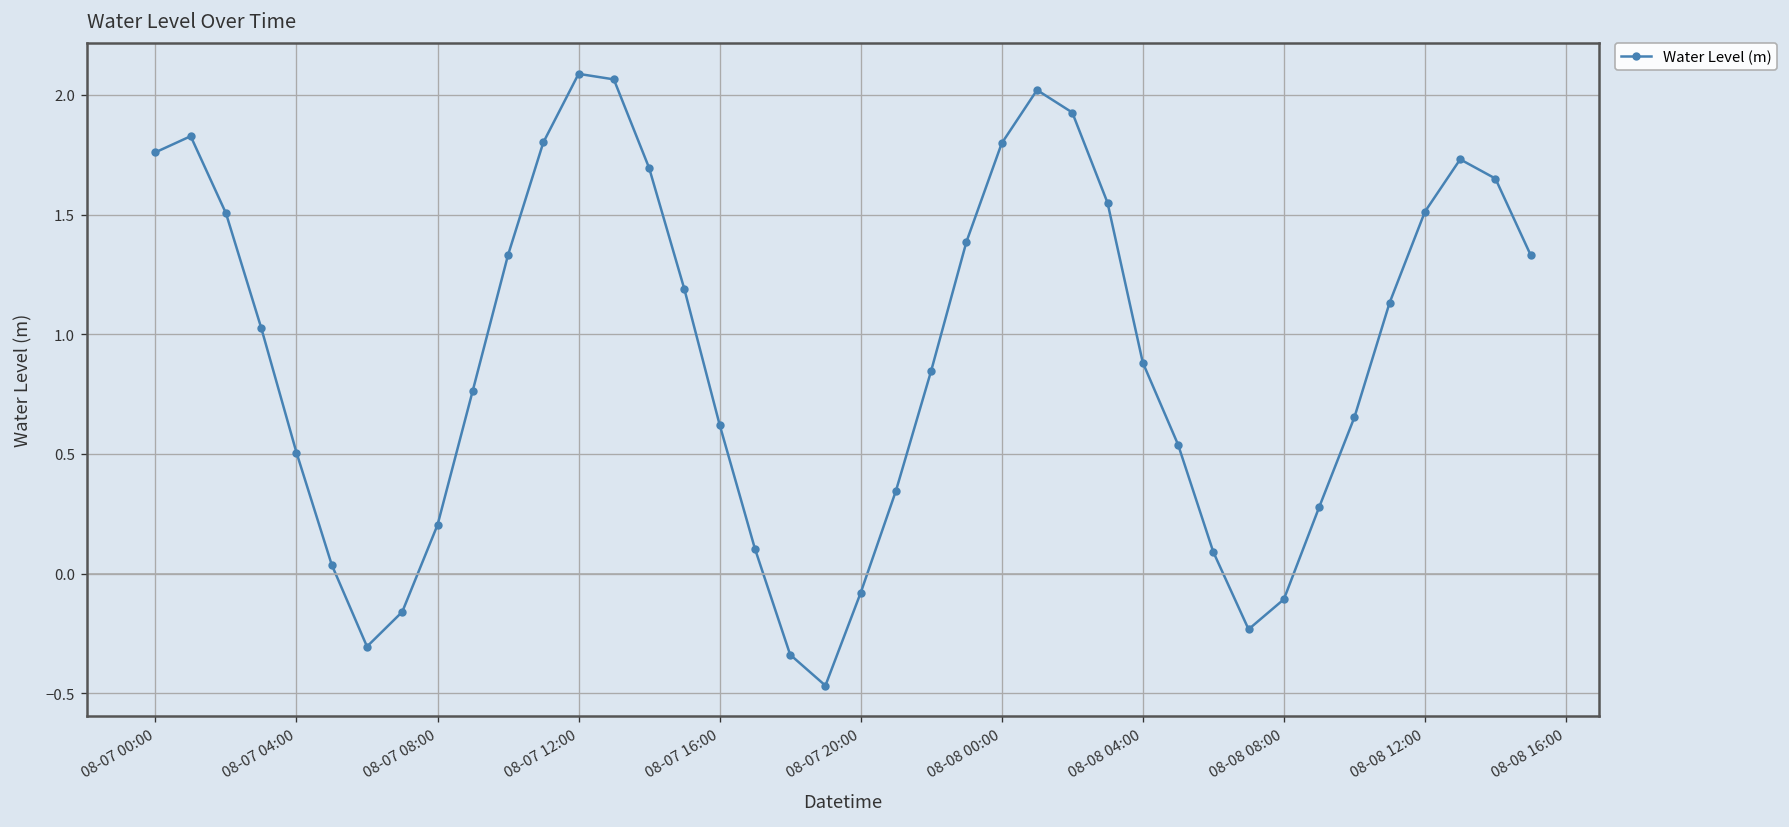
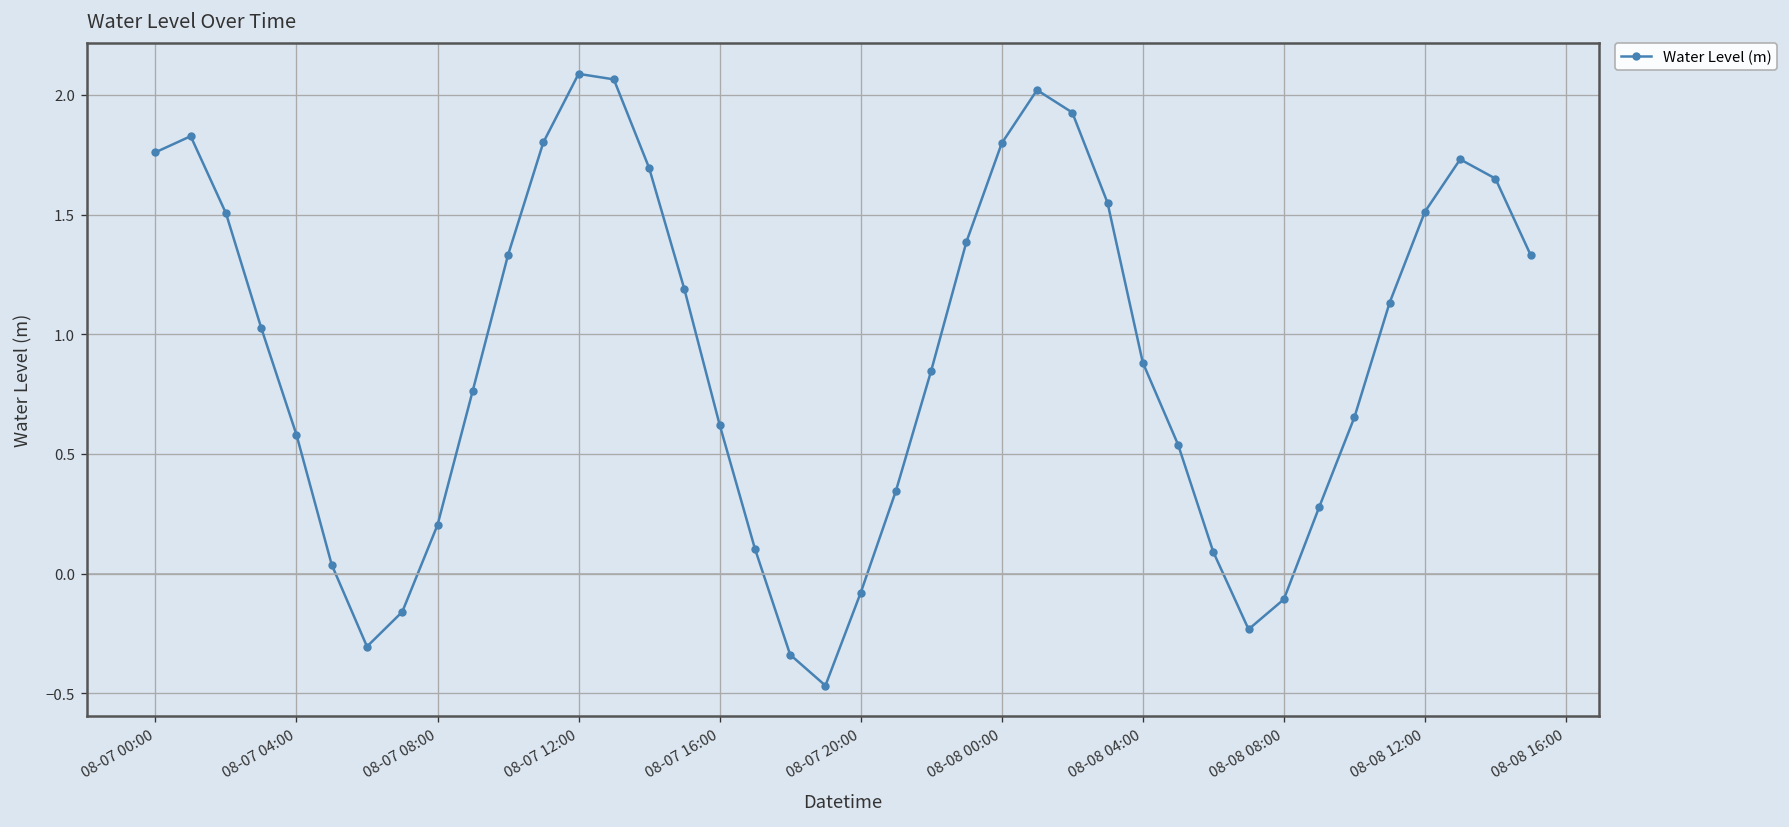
  {
    "08-07 00:00": 1.76,
-   "08-07 04:00": 0.51,
+   "08-07 04:00": 0.58,
    "08-07 08:00": 0.20,
    "08-07 12:00": 2.09,
    "08-07 16:00": 0.62,
    "08-07 20:00": -0.08,
    "08-08 00:00": 1.80,
    "08-08 04:00": 0.88,
    "08-08 08:00": -0.11,
    "08-08 12:00": 1.51
  }
